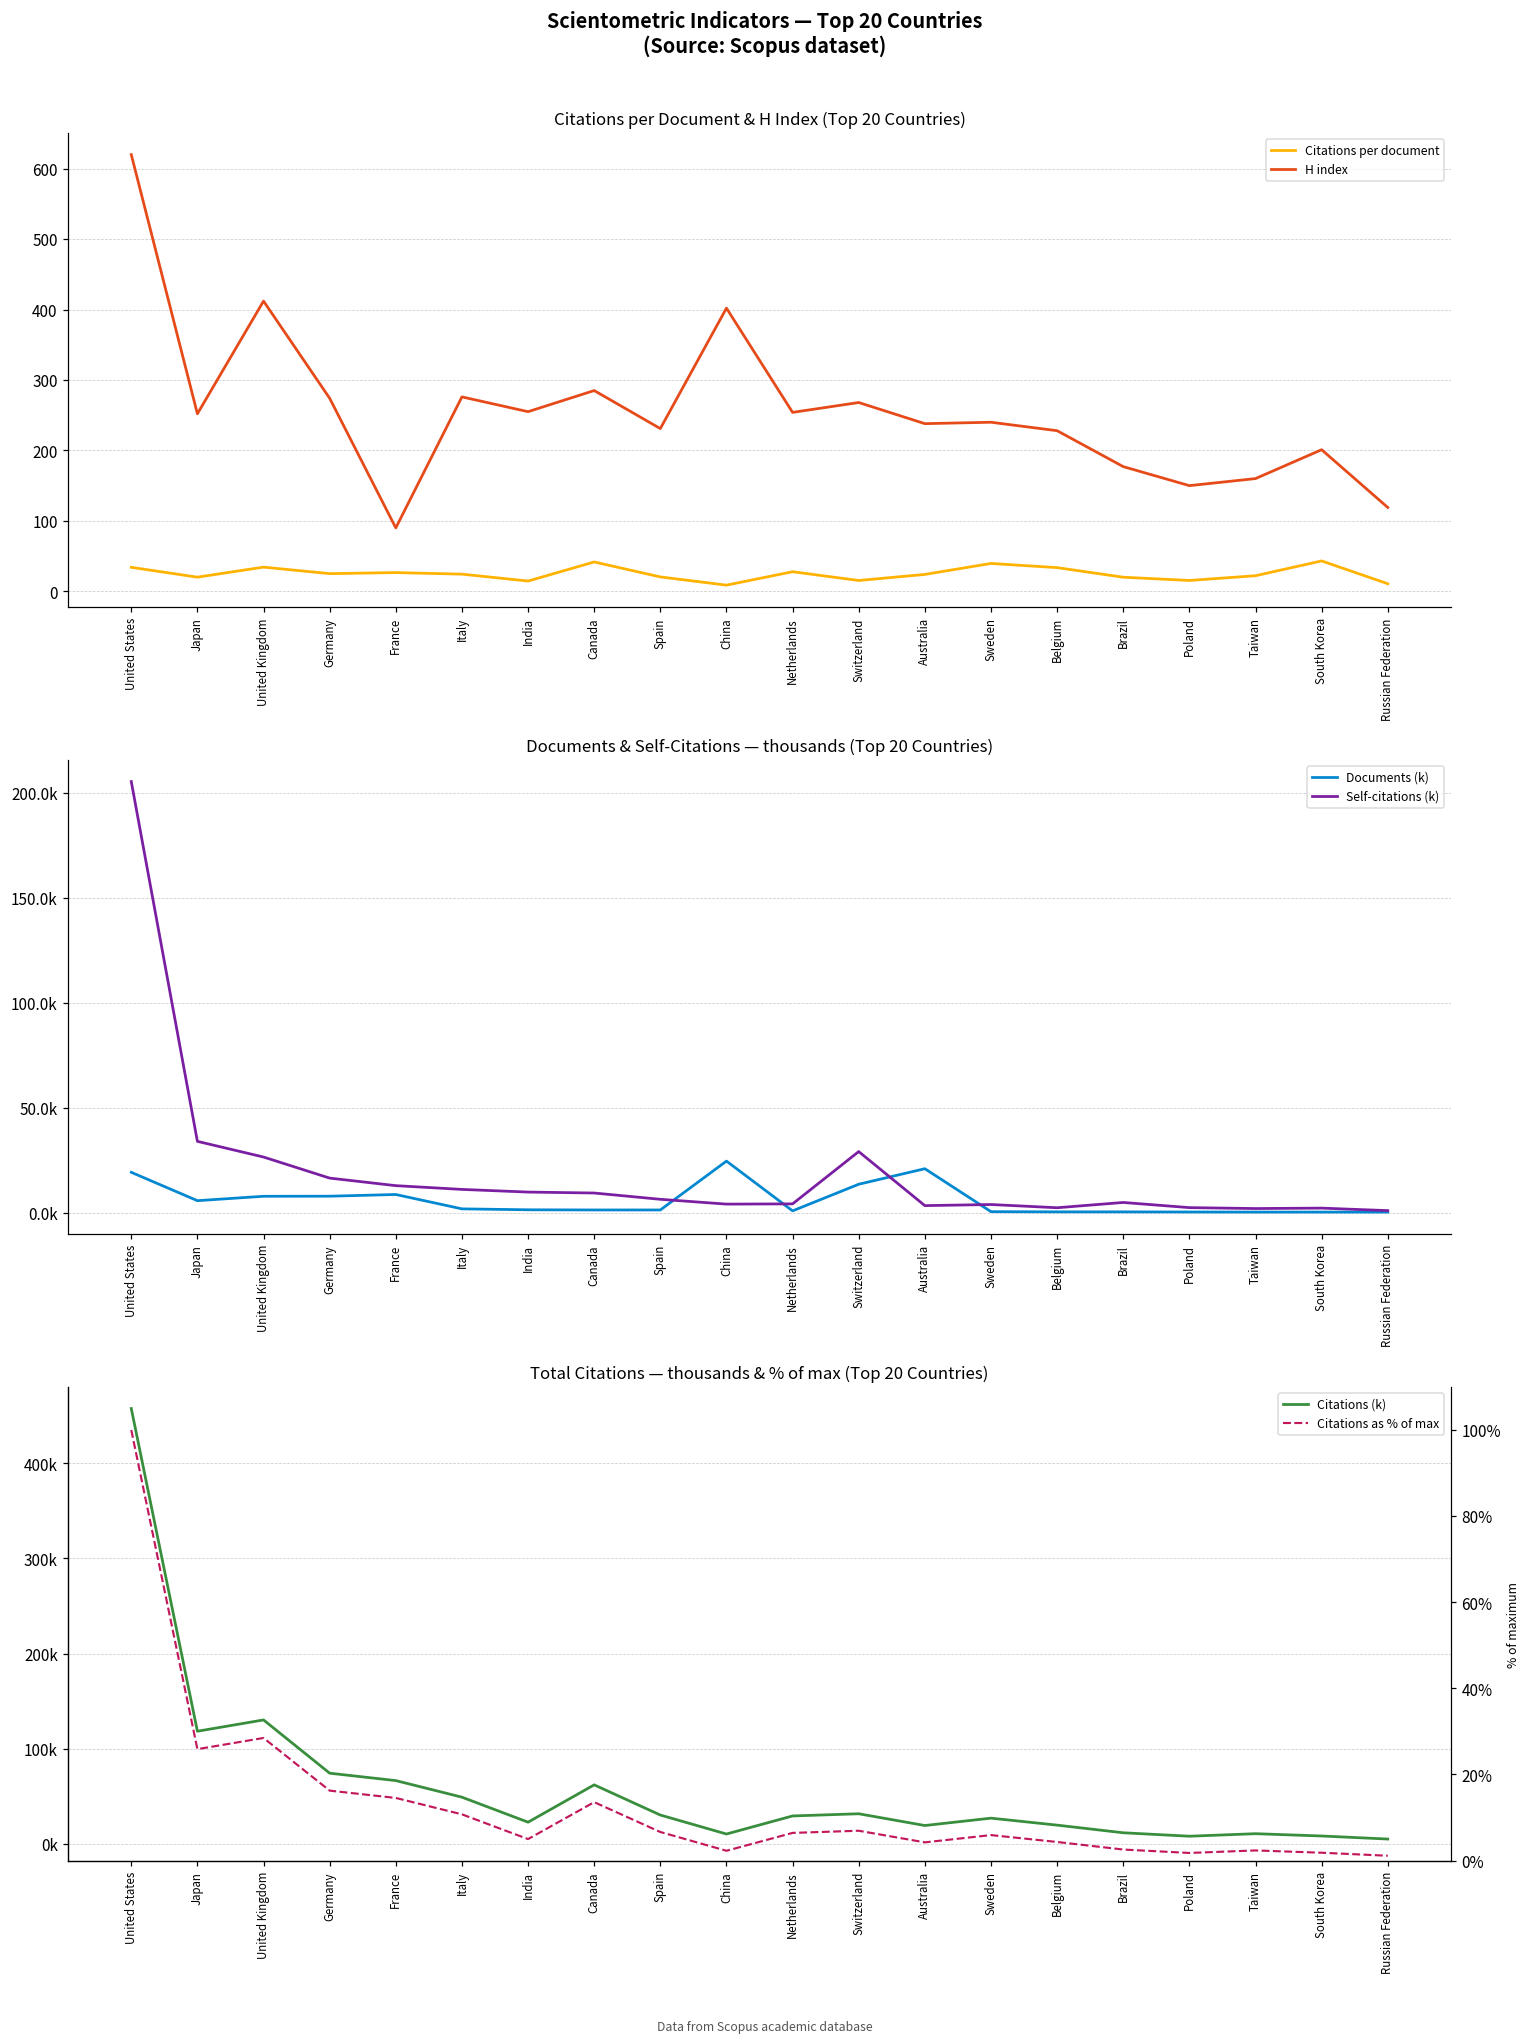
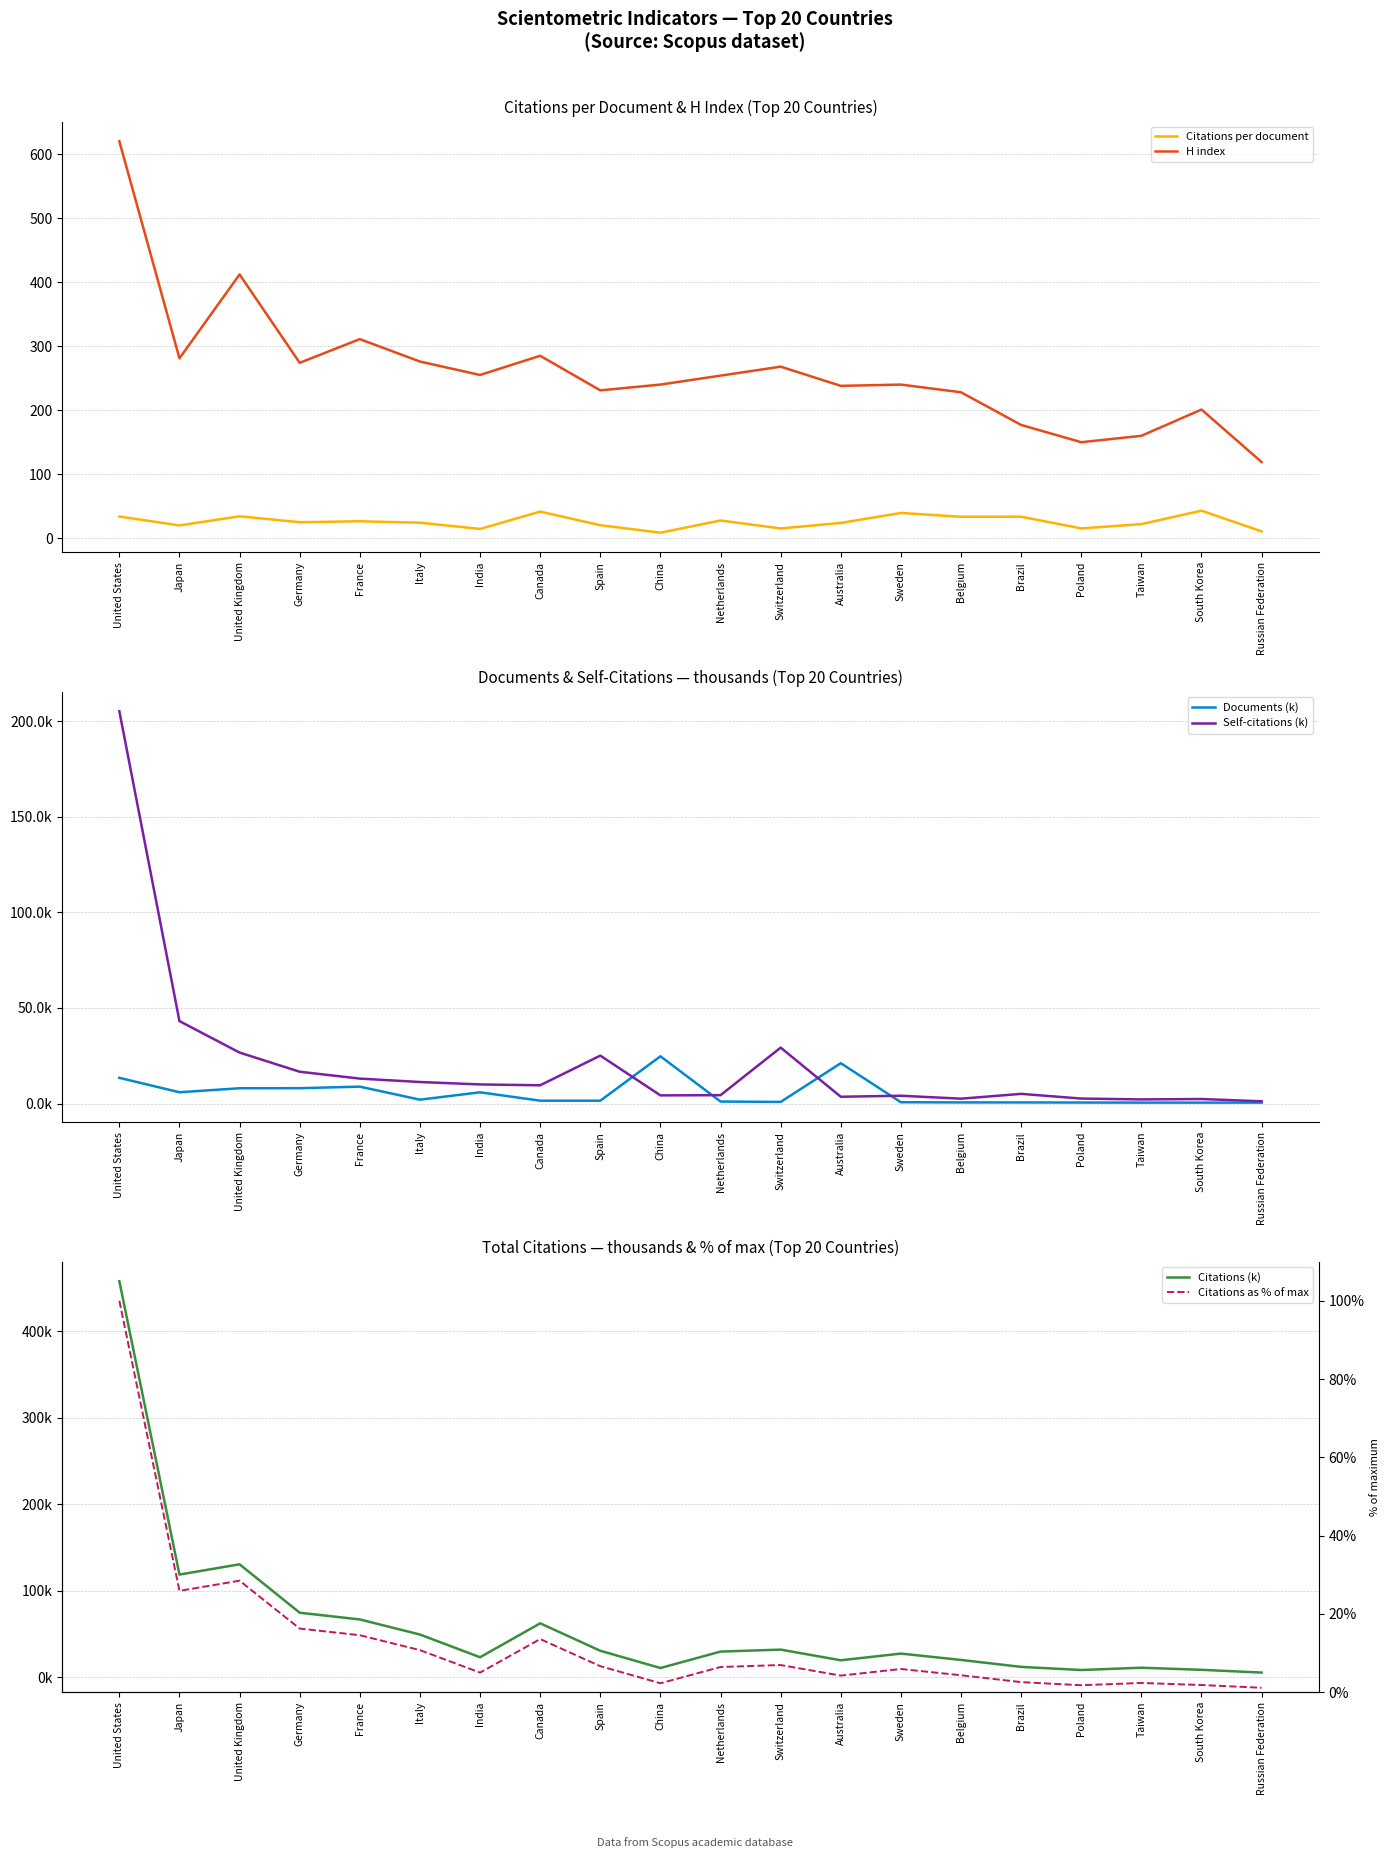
  {
    "Citations per Document & H Index (Top 20 Countries)": {
      "Citations per document": {
        "United States": 30,
        "Japan": 20,
        "United Kingdom": 30,
        "Germany": 30,
        "France": 30,
        "Italy": 20,
        "India": 10,
        "Canada": 40,
        "Spain": 20,
        "China": 10,
        "Netherlands": 30,
        "Switzerland": 20,
        "Australia": 20,
        "Sweden": 40,
        "Belgium": 30,
-       "Brazil": 20,
+       "Brazil": 30,
        "Poland": 20,
        "Taiwan": 20,
        "South Korea": 40,
        "Russian Federation": 10
      },
      "H index": {
        "United States": 620,
-       "Japan": 250,
+       "Japan": 280,
        "United Kingdom": 410,
        "Germany": 270,
-       "France": 90,
+       "France": 310,
        "Italy": 280,
        "India": 260,
        "Canada": 290,
        "Spain": 230,
-       "China": 400,
+       "China": 240,
        "Netherlands": 250,
        "Switzerland": 270,
        "Australia": 240,
        "Sweden": 240,
        "Belgium": 230,
        "Brazil": 180,
        "Poland": 150,
        "Taiwan": 160,
        "South Korea": 200,
        "Russian Federation": 120
      }
    },
    "Documents & Self-Citations — thousands (Top 20 Countries)": {
      "Documents (k)": {
-       "United States": 19000,
+       "United States": 13000,
        "Japan": 6000,
        "United Kingdom": 8000,
        "Germany": 8000,
        "France": 9000,
        "Italy": 2000,
-       "India": 2000,
+       "India": 6000,
        "Canada": 1000,
        "Spain": 1000,
        "China": 25000,
        "Netherlands": 1000,
-       "Switzerland": 14000,
+       "Switzerland": 1000,
        "Australia": 21000,
        "Sweden": 1000,
        "Belgium": 1000,
        "Brazil": 1000,
        "Poland": 1000,
        "Taiwan": 0,
        "South Korea": 0
      },
      "Self-citations (k)": {
        "United States": 205000,
-       "Japan": 34000,
+       "Japan": 43000,
        "United Kingdom": 27000,
        "Germany": 17000,
        "France": 13000,
        "Italy": 11000,
        "India": 10000,
        "Canada": 10000,
-       "Spain": 7000,
+       "Spain": 25000,
        "China": 4000,
        "Netherlands": 4000,
        "Switzerland": 29000,
        "Australia": 4000,
        "Sweden": 4000,
        "Belgium": 3000,
        "Brazil": 5000,
        "Poland": 3000,
        "Taiwan": 2000,
        "South Korea": 2000
      }
    }
  }
